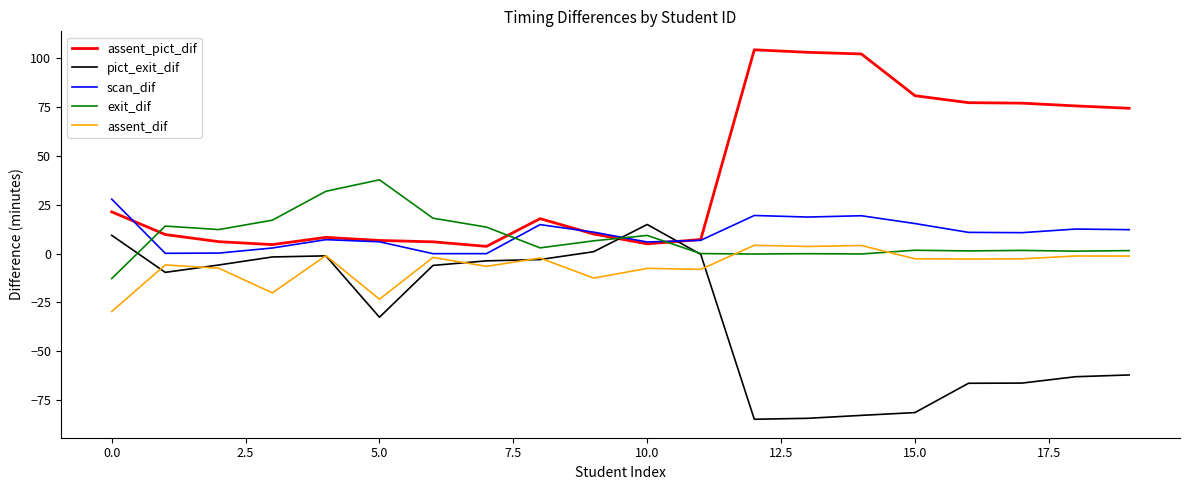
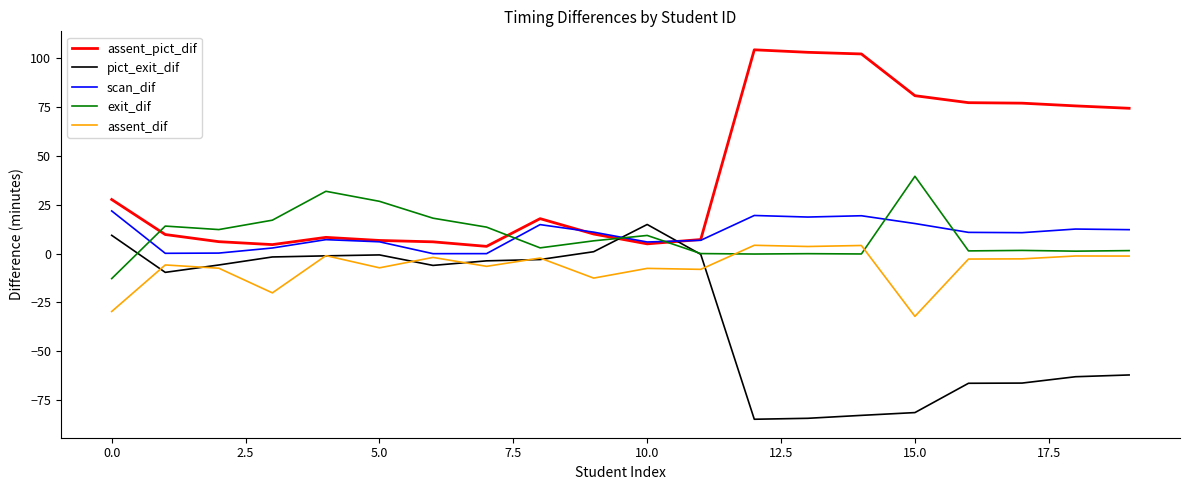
  {
    "assent_pict_dif": {
-     "0.0": 21,
+     "0.0": 28,
      "15.0": 81
    },
    "pict_exit_dif": {
      "0.0": 9,
-     "5.0": -33,
+     "5.0": -1,
      "10.0": 15,
      "15.0": -81
    },
    "scan_dif": {
-     "0.0": 28,
+     "0.0": 22,
      "15.0": 15
    },
    "exit_dif": {
      "0.0": -13,
-     "5.0": 38,
+     "5.0": 27,
      "10.0": 9,
-     "15.0": 2
+     "15.0": 40
    },
    "assent_dif": {
      "0.0": -30,
-     "5.0": -23,
+     "5.0": -7,
      "10.0": -8,
-     "15.0": -3
+     "15.0": -32
    }
  }
